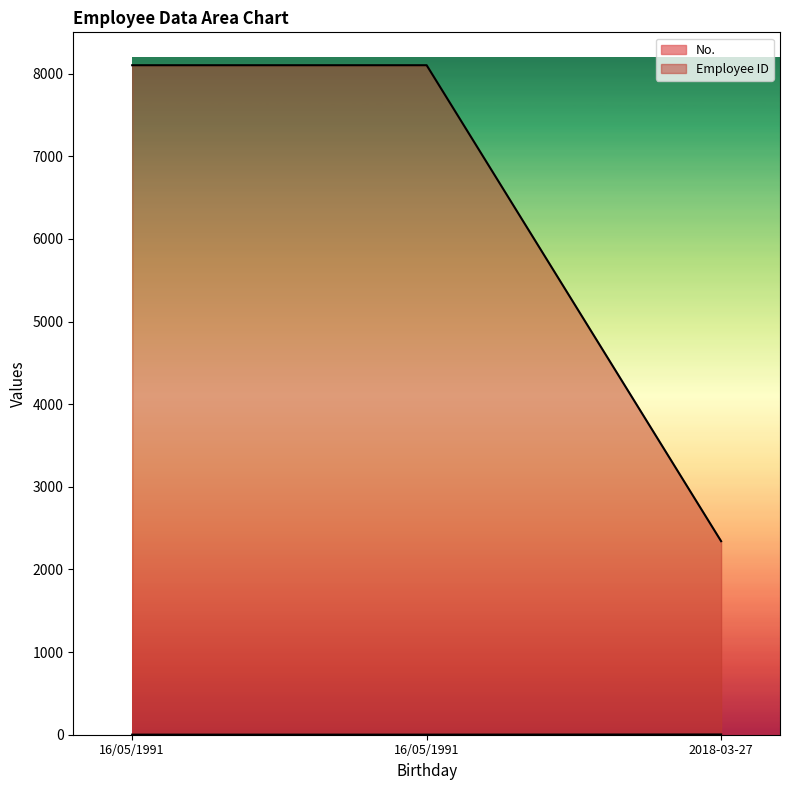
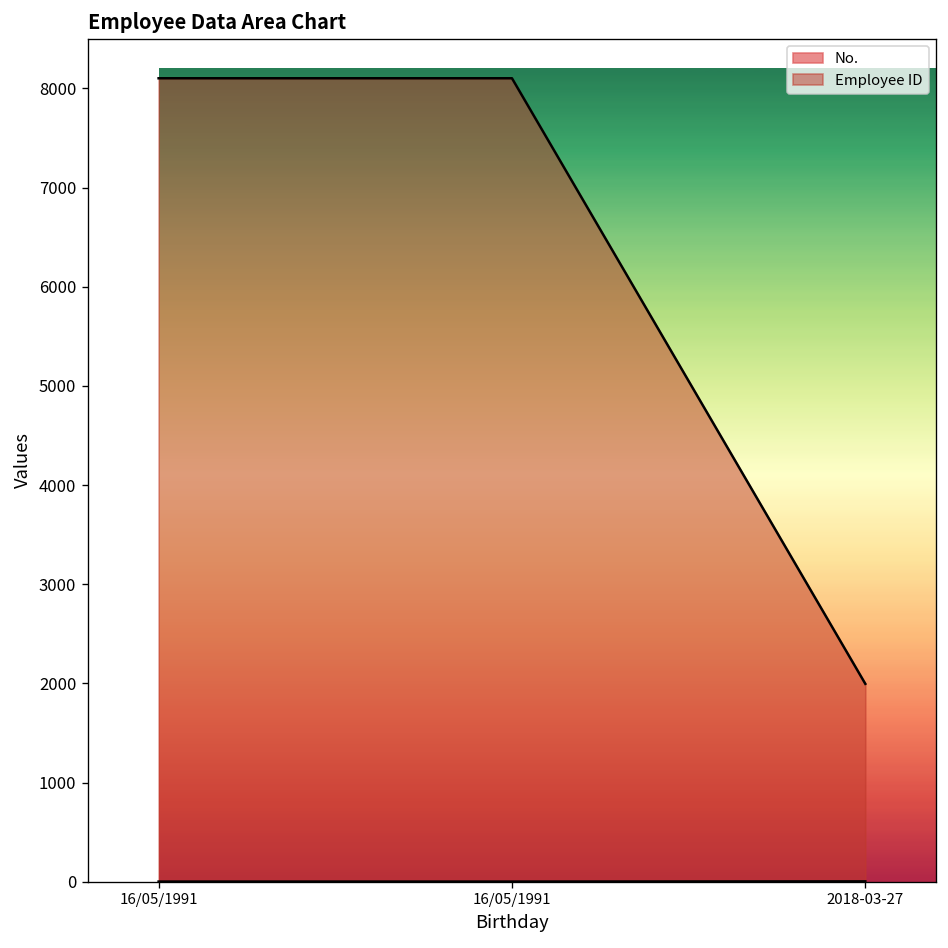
  {
    "No.": {
      "2018-03-27": 0
    },
    "Employee ID": {
-     "2018-03-27": 2300
+     "2018-03-27": 2000
    }
  }
